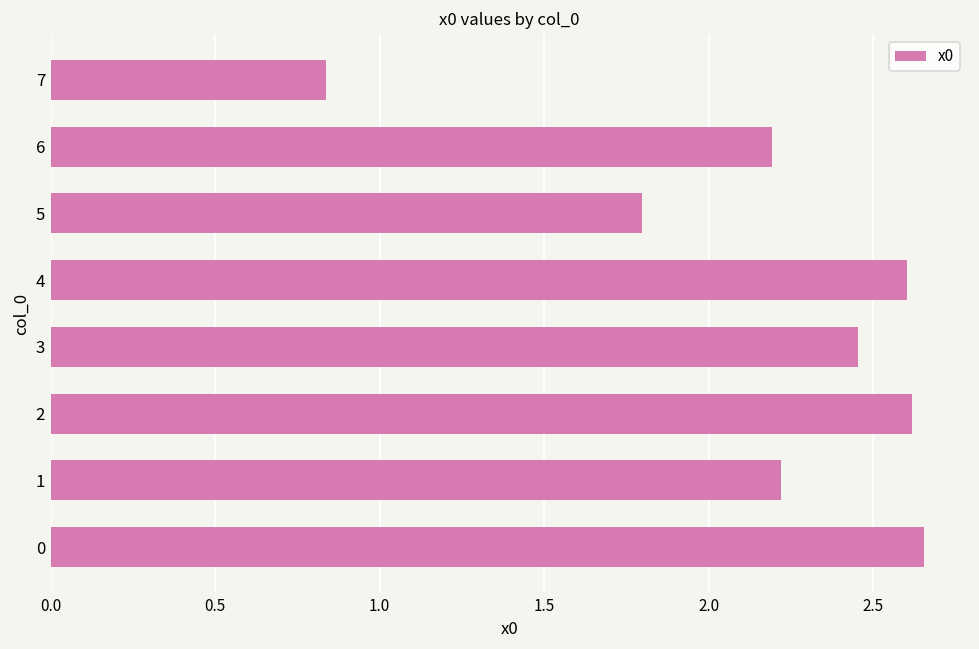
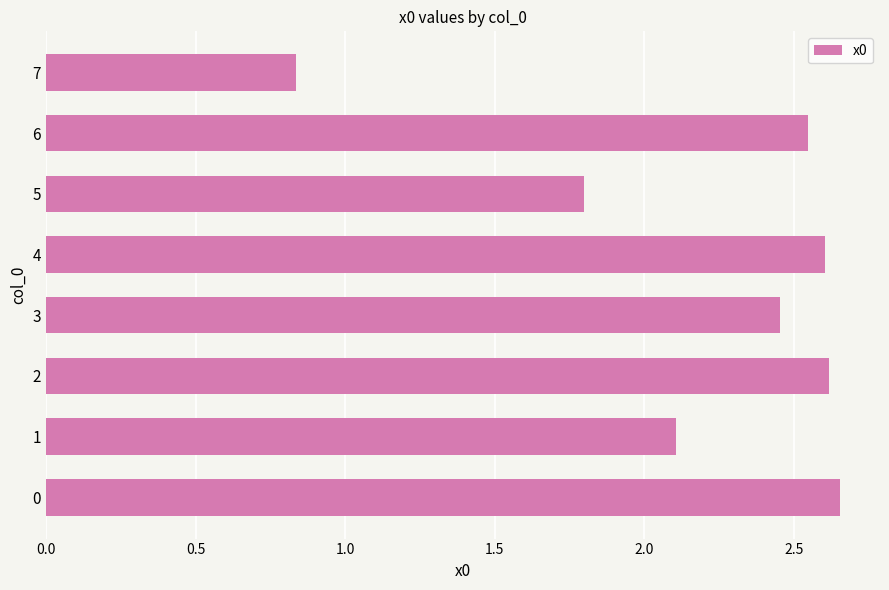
  {
    "7": 0.84,
-   "6": 2.19,
+   "6": 2.55,
    "5": 1.80,
    "4": 2.60,
    "3": 2.45,
    "2": 2.62,
-   "1": 2.22,
+   "1": 2.11,
    "0": 2.65
  }
